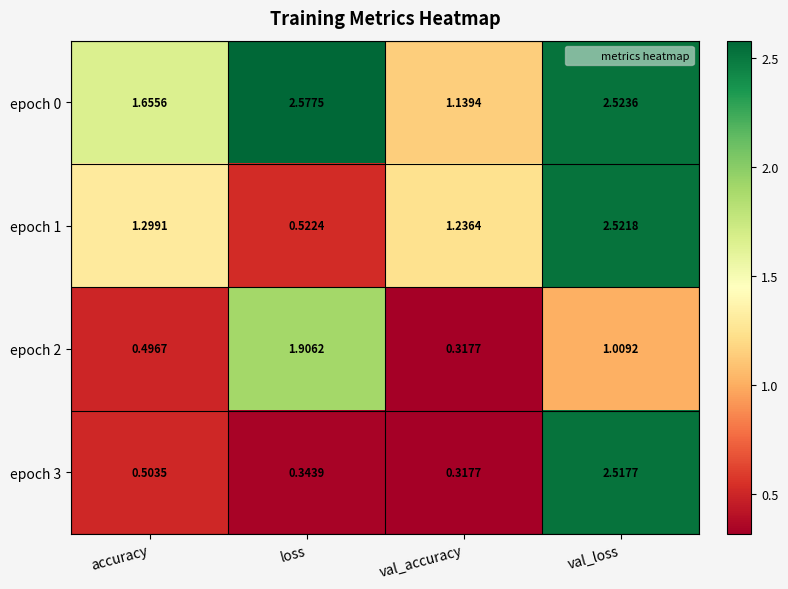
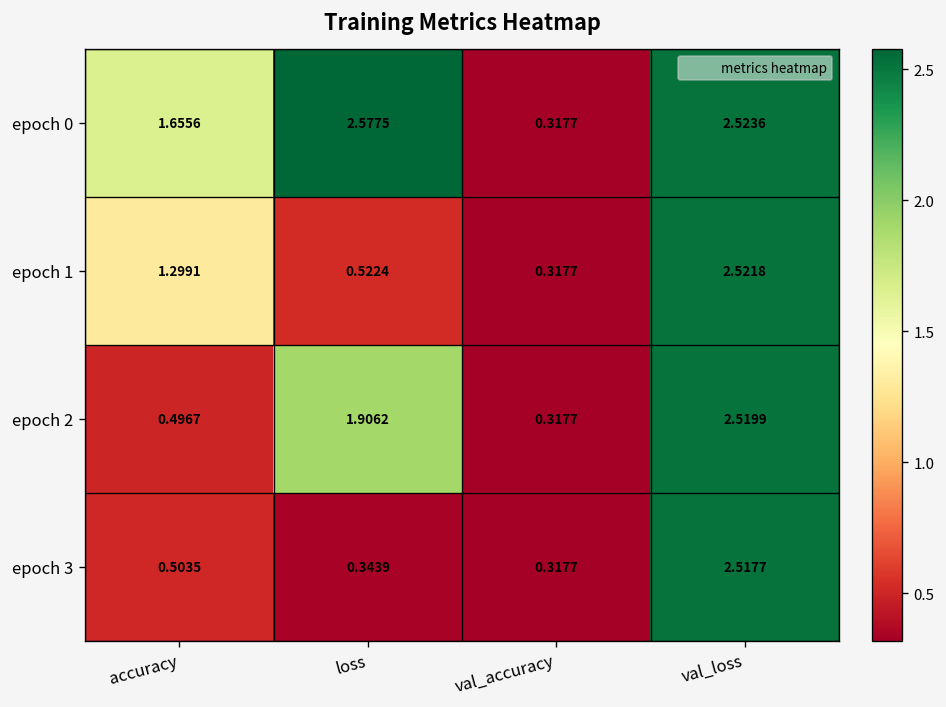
  {
    "epoch 0": {
      "accuracy": 1.6556,
      "loss": 2.5775,
-     "val_accuracy": 1.1394,
+     "val_accuracy": 0.3177,
      "val_loss": 2.5236
    },
    "epoch 1": {
      "accuracy": 1.2991,
      "loss": 0.5224,
-     "val_accuracy": 1.2364,
+     "val_accuracy": 0.3177,
      "val_loss": 2.5218
    },
    "epoch 2": {
      "accuracy": 0.4967,
      "loss": 1.9062,
      "val_accuracy": 0.3177,
-     "val_loss": 1.0092
+     "val_loss": 2.5199
    },
    "epoch 3": {
      "accuracy": 0.5035,
      "loss": 0.3439,
      "val_accuracy": 0.3177,
      "val_loss": 2.5177
    }
  }
